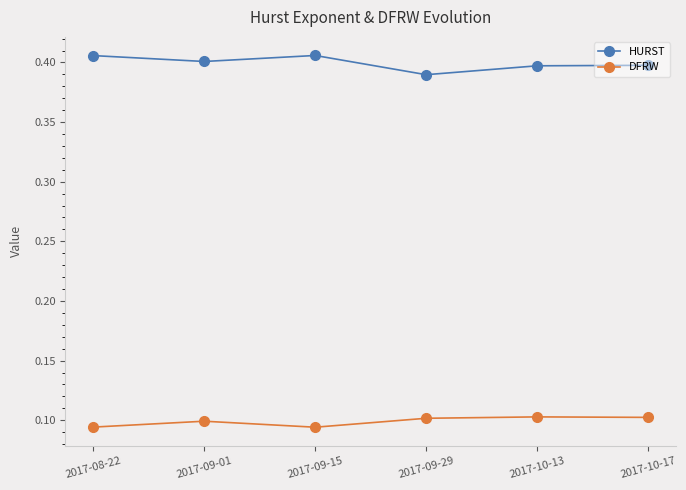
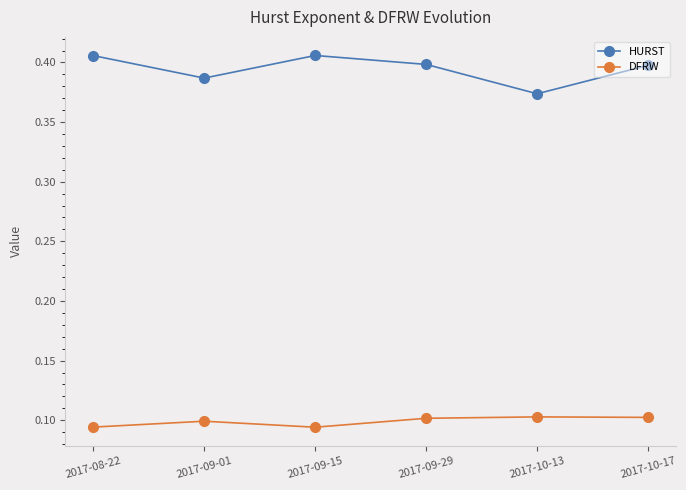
  {
    "HURST": {
      "2017-08-22": 0.406,
-     "2017-09-01": 0.401,
+     "2017-09-01": 0.387,
      "2017-09-15": 0.406,
-     "2017-09-29": 0.390,
-     "2017-10-13": 0.397
+     "2017-09-29": 0.398,
+     "2017-10-13": 0.374
    },
    "DFRW": {
      "2017-08-22": 0.094,
      "2017-09-01": 0.099,
      "2017-09-15": 0.094,
      "2017-09-29": 0.102,
      "2017-10-13": 0.103,
      "2017-10-17": 0.102
    }
  }
